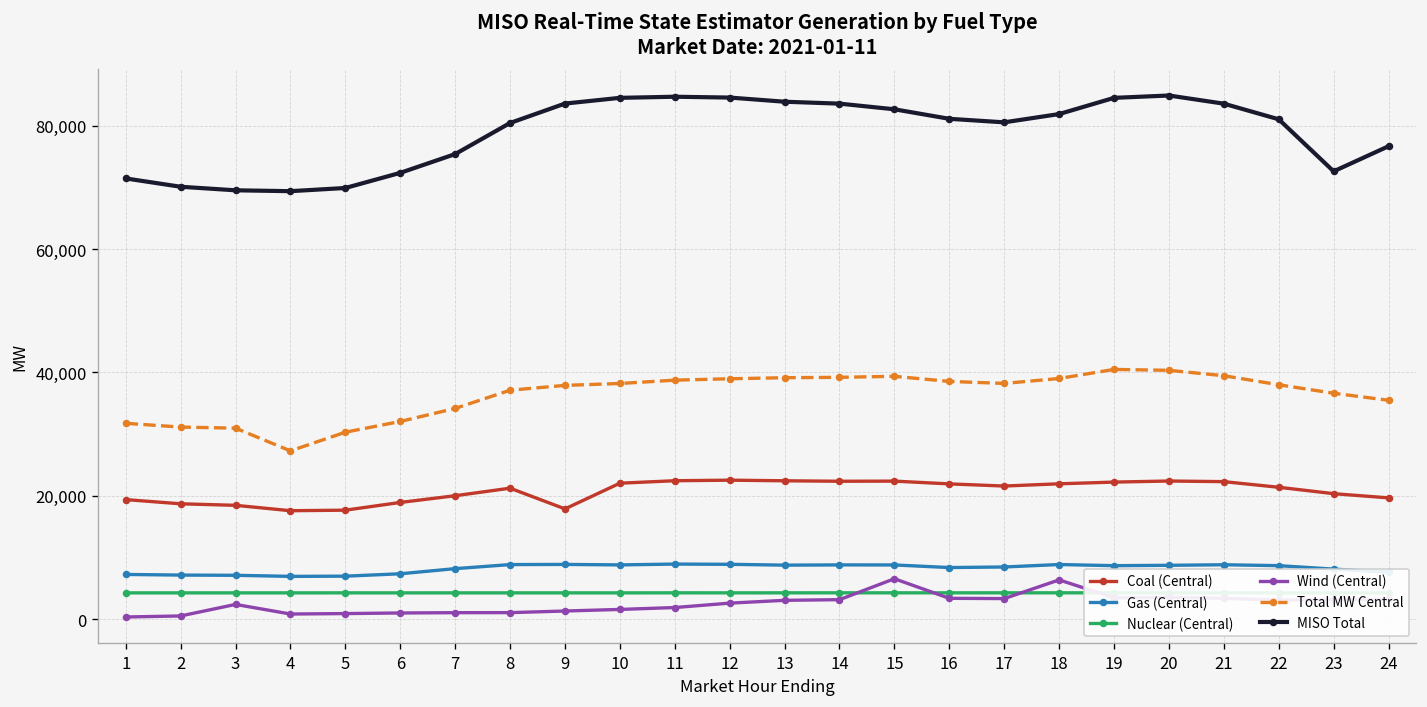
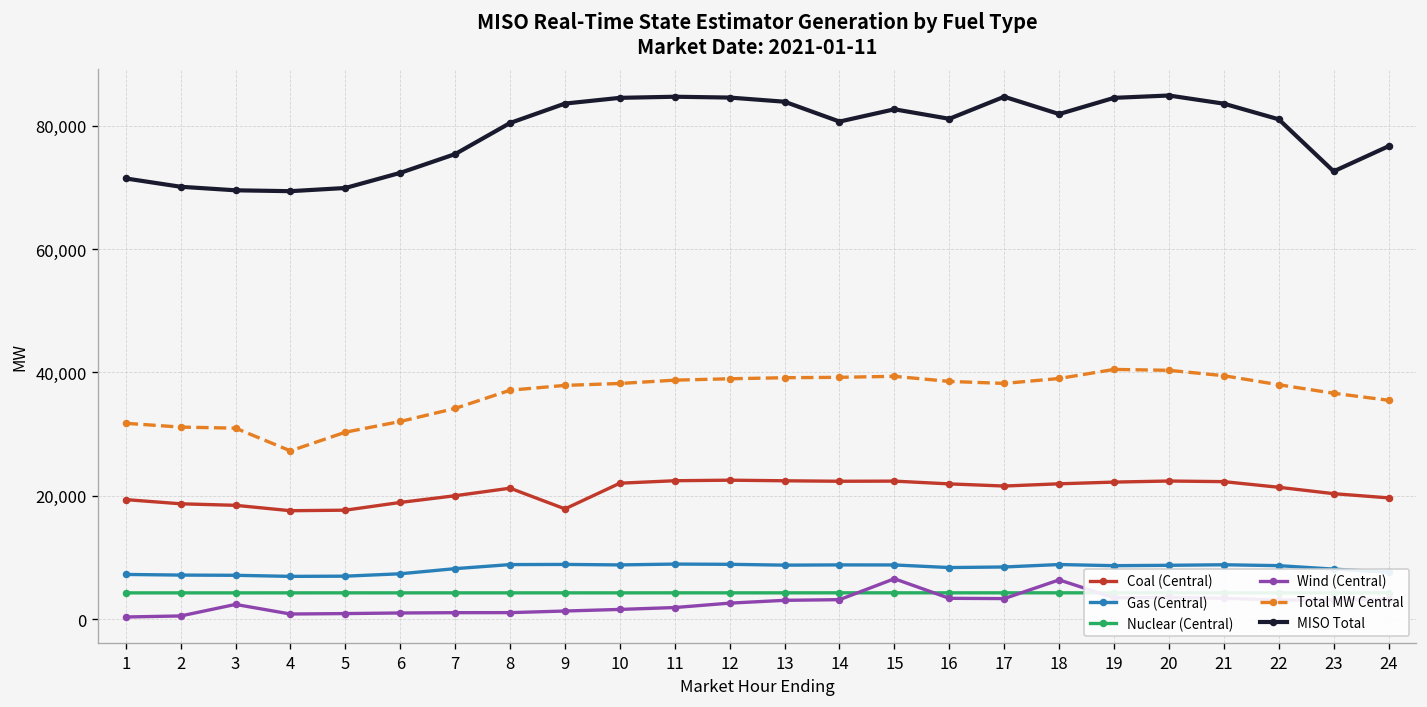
  {
    "Coal (Central)": {
      "1": "19,000",
      "2": "19,000",
      "3": "18,000",
      "4": "18,000",
      "5": "18,000",
      "6": "19,000",
      "7": "20,000",
      "8": "21,000",
      "9": "18,000",
      "10": "22,000",
      "11": "22,000",
      "12": "23,000",
      "13": "22,000",
      "14": "22,000",
      "15": "22,000",
      "16": "22,000",
      "17": "22,000",
      "18": "22,000",
      "19": "22,000",
      "20": "22,000",
      "21": "22,000",
      "22": "21,000",
      "23": "20,000",
      "24": "20,000"
    },
    "Gas (Central)": {
      "1": "7,000",
      "2": "7,000",
      "3": "7,000",
      "4": "7,000",
      "5": "7,000",
      "6": "7,000",
      "7": "8,000",
      "8": "9,000",
      "9": "9,000",
      "10": "9,000",
      "11": "9,000",
      "12": "9,000",
      "13": "9,000",
      "14": "9,000",
      "15": "9,000",
      "16": "8,000",
      "17": "8,000",
      "18": "9,000",
      "19": "9,000",
      "20": "9,000",
      "21": "9,000",
      "22": "9,000",
      "23": "8,000",
      "24": "8,000"
    },
    "Nuclear (Central)": {
      "1": "4,000",
      "2": "4,000",
      "3": "4,000",
      "4": "4,000",
      "5": "4,000",
      "6": "4,000",
      "7": "4,000",
      "8": "4,000",
      "9": "4,000",
      "10": "4,000",
      "11": "4,000",
      "12": "4,000",
      "13": "4,000",
      "14": "4,000",
      "15": "4,000",
      "16": "4,000",
      "17": "4,000",
      "18": "4,000"
    },
    "Wind (Central)": {
      "1": "0",
      "2": "1,000",
      "3": "2,000",
      "4": "1,000",
      "5": "1,000",
      "6": "1,000",
      "7": "1,000",
      "8": "1,000",
      "9": "1,000",
      "10": "2,000",
      "11": "2,000",
      "12": "3,000",
      "13": "3,000",
      "14": "3,000",
      "15": "7,000",
      "16": "3,000",
      "17": "3,000",
      "18": "6,000"
    },
    "Total MW Central": {
      "1": "32,000",
      "2": "31,000",
      "3": "31,000",
      "4": "27,000",
      "5": "30,000",
      "6": "32,000",
      "7": "34,000",
      "8": "37,000",
      "9": "38,000",
      "10": "38,000",
      "11": "39,000",
      "12": "39,000",
      "13": "39,000",
      "14": "39,000",
      "15": "39,000",
      "16": "39,000",
      "17": "38,000",
      "18": "39,000",
      "19": "40,000",
      "20": "40,000",
      "21": "39,000",
      "22": "38,000",
      "23": "37,000",
      "24": "35,000"
    },
    "MISO Total": {
      "1": "71,000",
      "2": "70,000",
      "3": "70,000",
      "4": "69,000",
      "5": "70,000",
      "6": "72,000",
      "7": "75,000",
      "8": "80,000",
      "9": "84,000",
      "10": "85,000",
      "11": "85,000",
      "12": "85,000",
      "13": "84,000",
-     "14": "84,000",
+     "14": "81,000",
      "15": "83,000",
      "16": "81,000",
-     "17": "81,000",
+     "17": "85,000",
      "18": "82,000",
      "19": "85,000",
      "20": "85,000",
      "21": "84,000",
      "22": "81,000",
      "23": "73,000",
      "24": "77,000"
    }
  }
